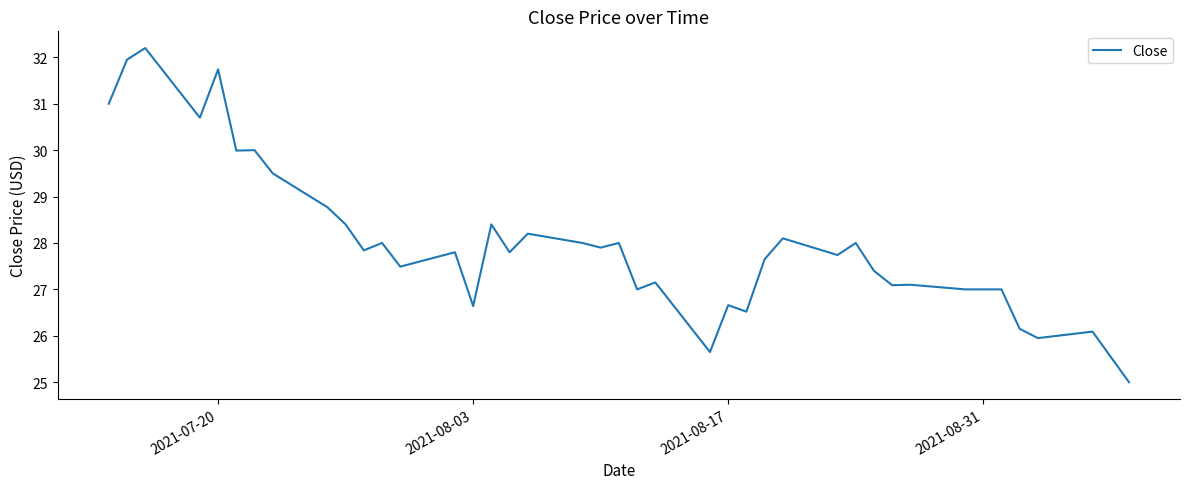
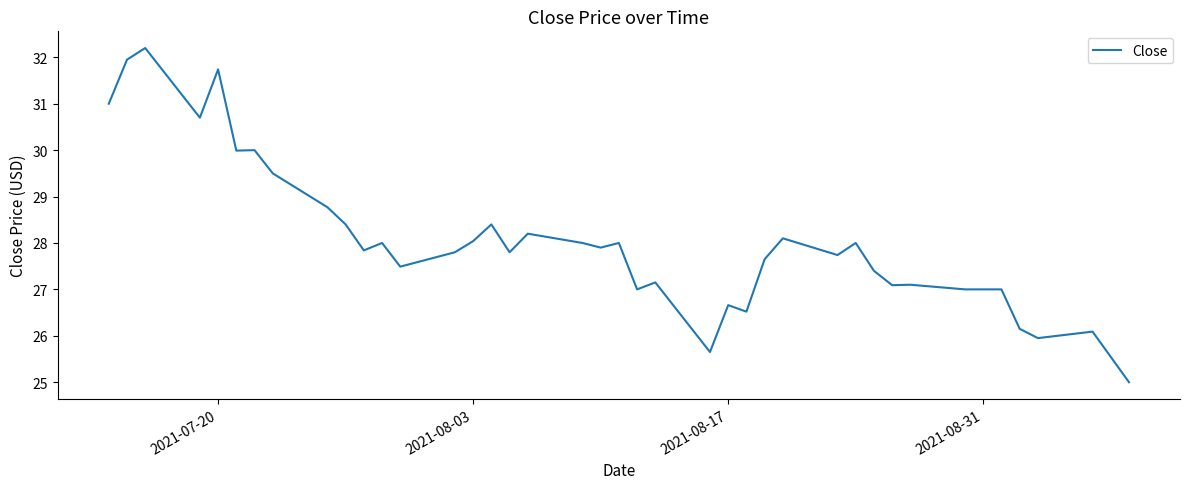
  {
    "2021-07-20": 31.7,
-   "2021-08-03": 26.6,
+   "2021-08-03": 28.0,
    "2021-08-17": 26.7,
    "2021-08-31": 27.0
  }
